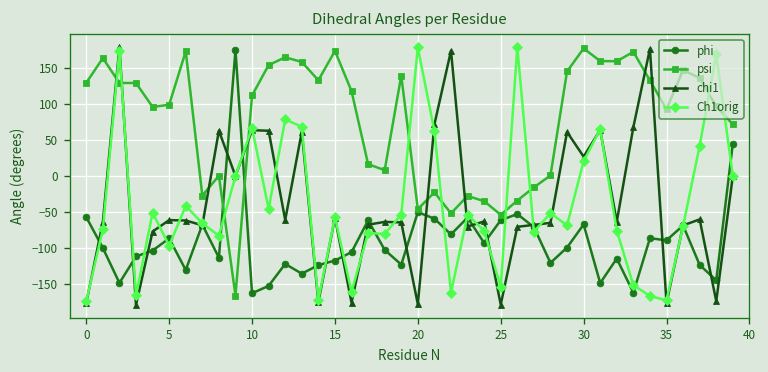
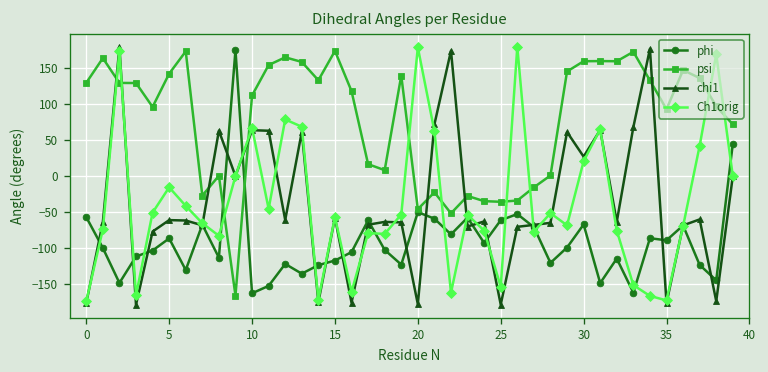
  {
    "psi": {
      "0": 130,
-     "5": 100,
+     "5": 140,
      "10": 110,
      "15": 170,
-     "25": -50,
-     "30": 180
+     "25": -40,
+     "30": 160
    },
    "Ch1orig": {
-     "5": -100,
+     "5": -20,
      "20": 180,
      "25": -150,
      "30": 20
    }
  }
